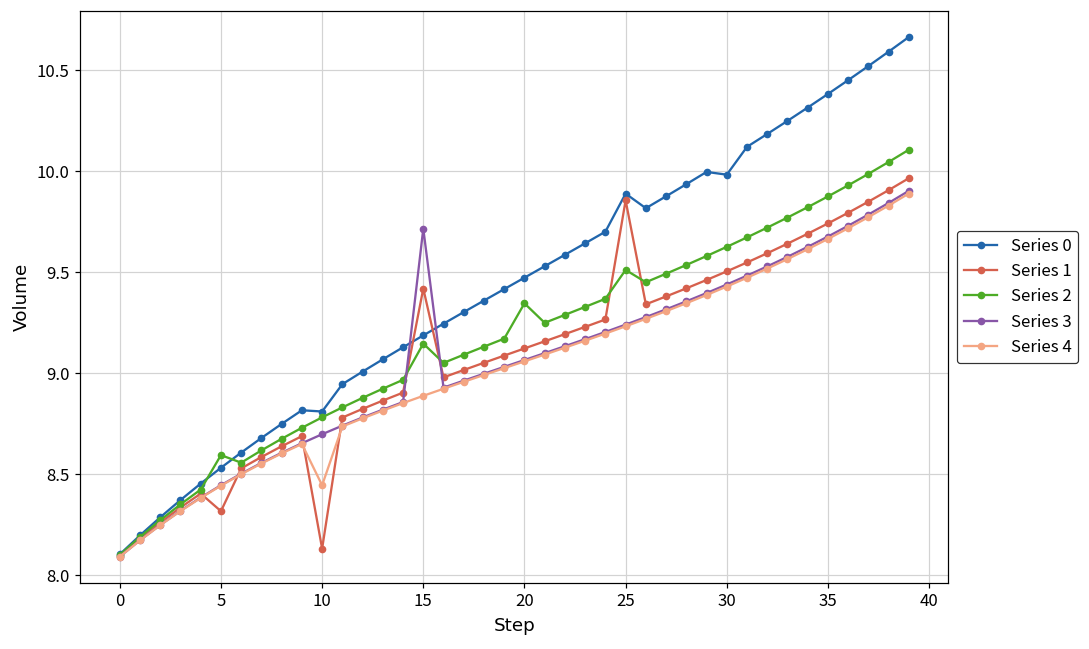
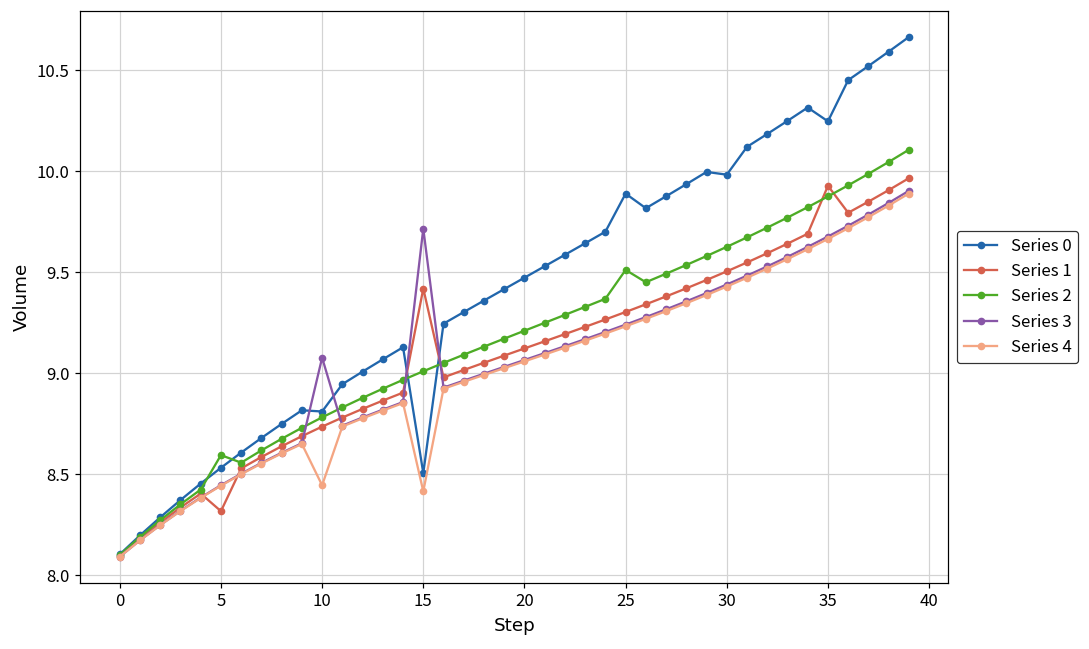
  {
    "Series 0": {
      "5": 8.53,
      "10": 8.81,
-     "15": 9.19,
+     "15": 8.50,
      "20": 9.47,
      "25": 9.89,
      "30": 9.98,
-     "35": 10.38
+     "35": 10.25
    },
    "Series 1": {
      "5": 8.32,
-     "10": 8.13,
+     "10": 8.74,
      "15": 9.42,
      "20": 9.12,
-     "25": 9.86,
+     "25": 9.30,
      "30": 9.50,
-     "35": 9.74
+     "35": 9.93
    },
    "Series 2": {
      "5": 8.59,
      "10": 8.78,
-     "15": 9.15,
-     "20": 9.35,
+     "15": 9.01,
+     "20": 9.21,
      "25": 9.51,
      "30": 9.63,
      "35": 9.88
    },
    "Series 3": {
-     "10": 8.70,
+     "10": 9.08,
      "15": 9.72
    },
    "Series 4": {
      "10": 8.44,
-     "15": 8.89
+     "15": 8.41
    }
  }
